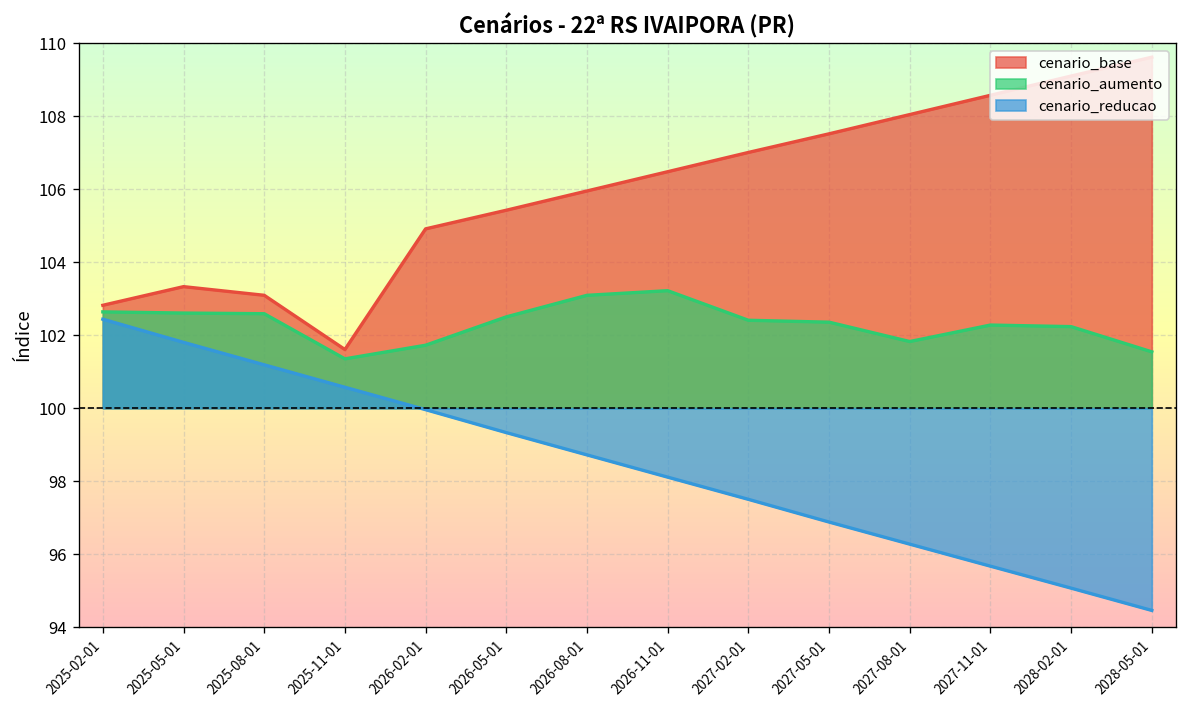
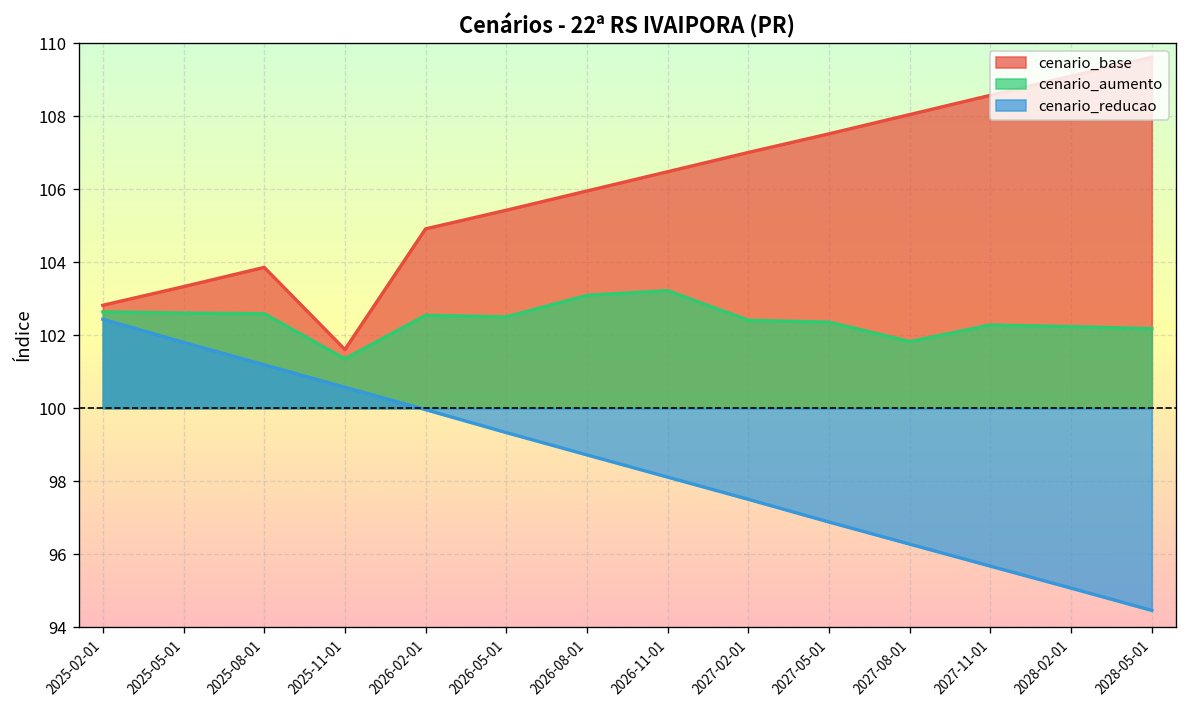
  {
    "cenario_base": {
      "2025-02-01": 102.8,
      "2025-05-01": 103.3,
-     "2025-08-01": 103.1,
+     "2025-08-01": 103.9,
      "2025-11-01": 101.6,
      "2026-02-01": 104.9,
      "2026-05-01": 105.4,
      "2026-08-01": 105.9,
      "2026-11-01": 106.5,
      "2027-02-01": 107.0,
      "2027-05-01": 107.5,
      "2027-08-01": 108.0
    },
    "cenario_aumento": {
      "2025-02-01": 102.6,
      "2025-05-01": 102.6,
      "2025-08-01": 102.6,
      "2025-11-01": 101.4,
-     "2026-02-01": 101.7,
+     "2026-02-01": 102.5,
      "2026-05-01": 102.5,
      "2026-08-01": 103.1,
      "2026-11-01": 103.2,
      "2027-02-01": 102.4,
      "2027-05-01": 102.4,
      "2027-08-01": 101.8,
      "2027-11-01": 102.3,
      "2028-02-01": 102.2,
-     "2028-05-01": 101.5
+     "2028-05-01": 102.2
    }
  }
